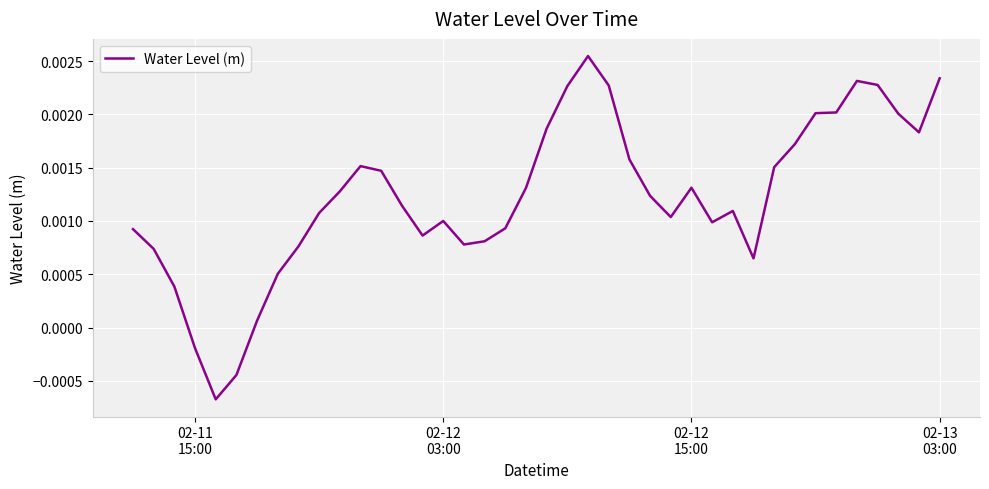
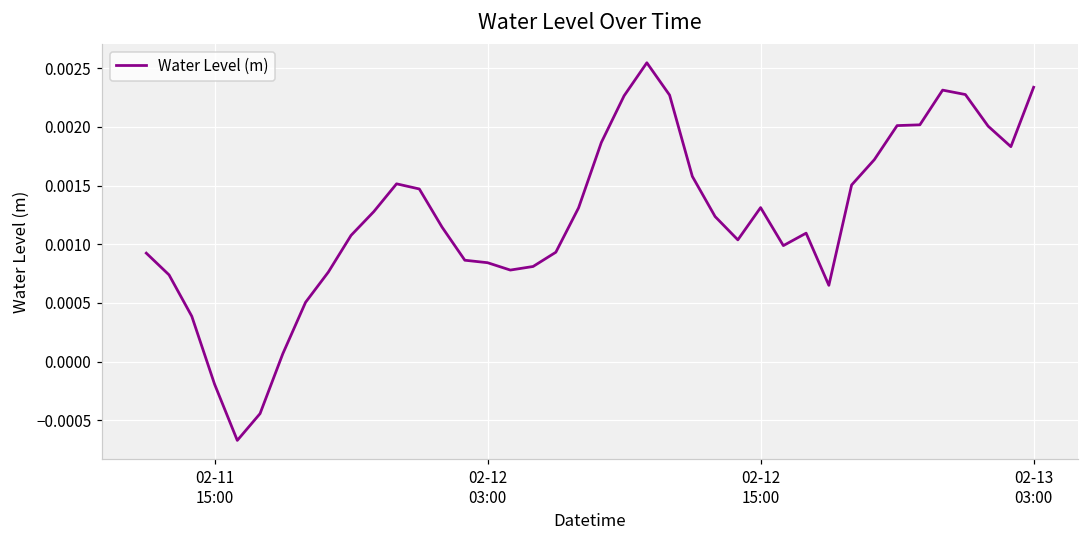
  {
    "02-11 15:00": -0.00019,
-   "02-12 03:00": 0.00100,
+   "02-12 03:00": 0.00084,
    "02-12 15:00": 0.00131,
    "02-13 03:00": 0.00234
  }
